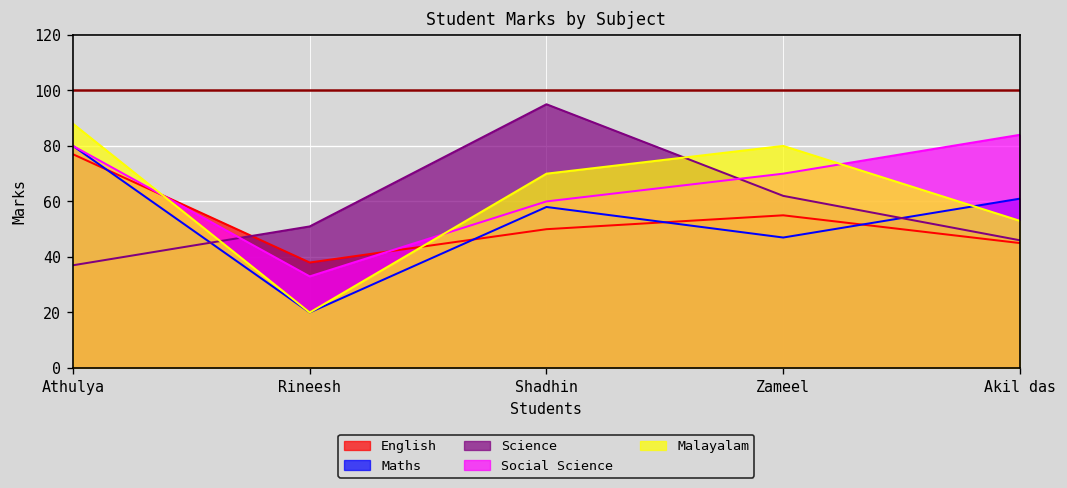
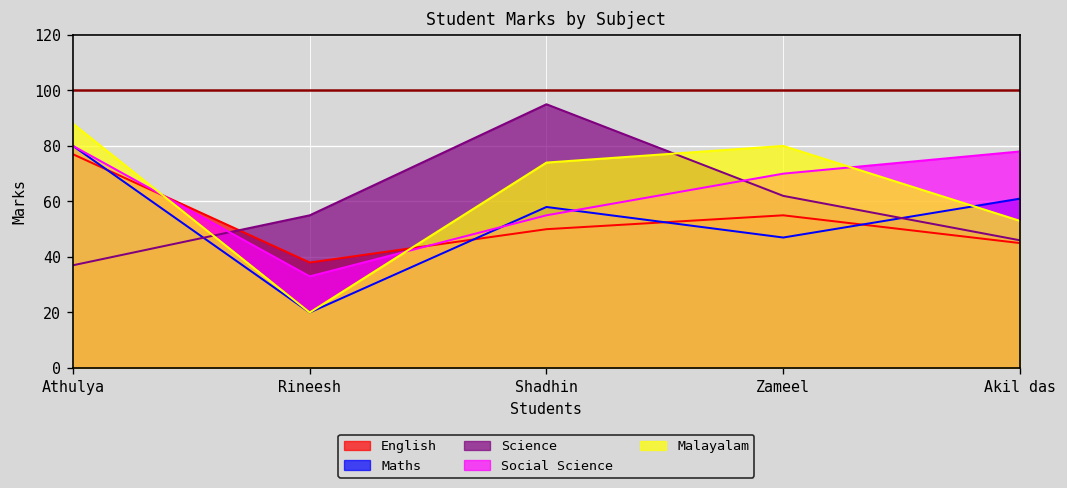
  {
    "English": {
      "Athulya": 77,
      "Rineesh": 38,
      "Shadhin": 50,
      "Zameel": 55
    },
    "Maths": {
      "Shadhin": 58,
      "Zameel": 47,
      "Akil das": 61
    },
    "Science": {
      "Athulya": 37,
-     "Rineesh": 51,
+     "Rineesh": 55,
      "Shadhin": 95,
      "Zameel": 62
    },
    "Social Science": {
      "Rineesh": 33,
-     "Shadhin": 60,
+     "Shadhin": 55,
      "Zameel": 70,
-     "Akil das": 84
+     "Akil das": 78
    },
    "Malayalam": {
      "Athulya": 88,
-     "Shadhin": 70,
+     "Shadhin": 74,
      "Zameel": 80,
      "Akil das": 53
    }
  }
